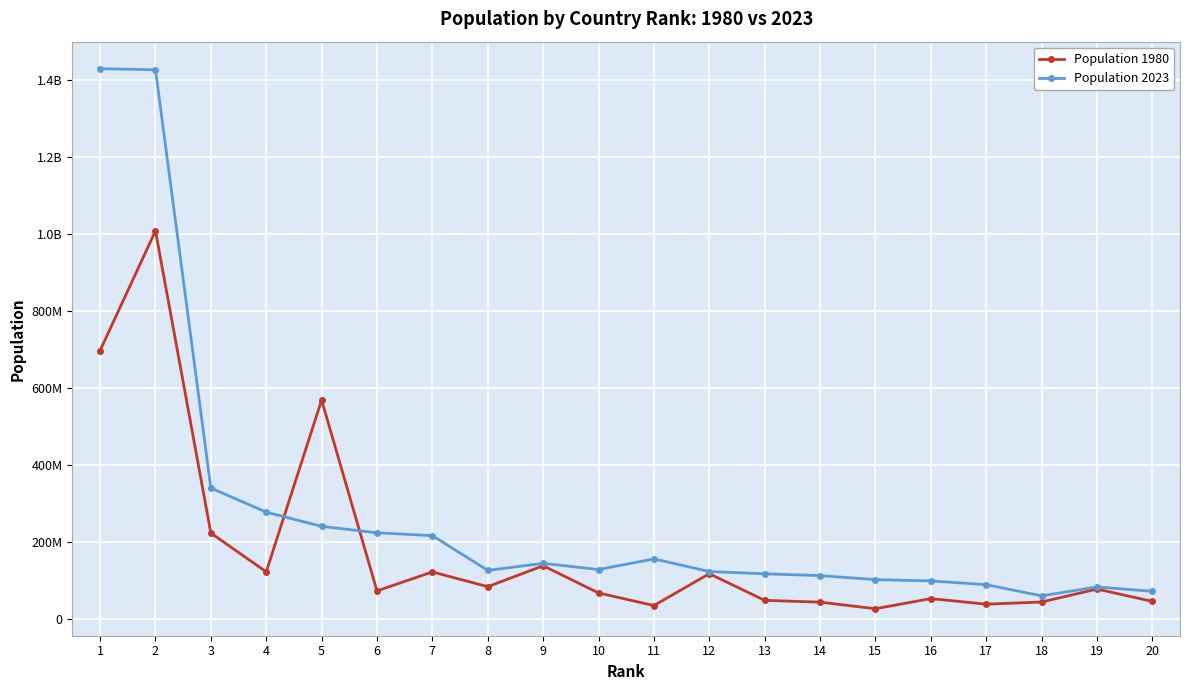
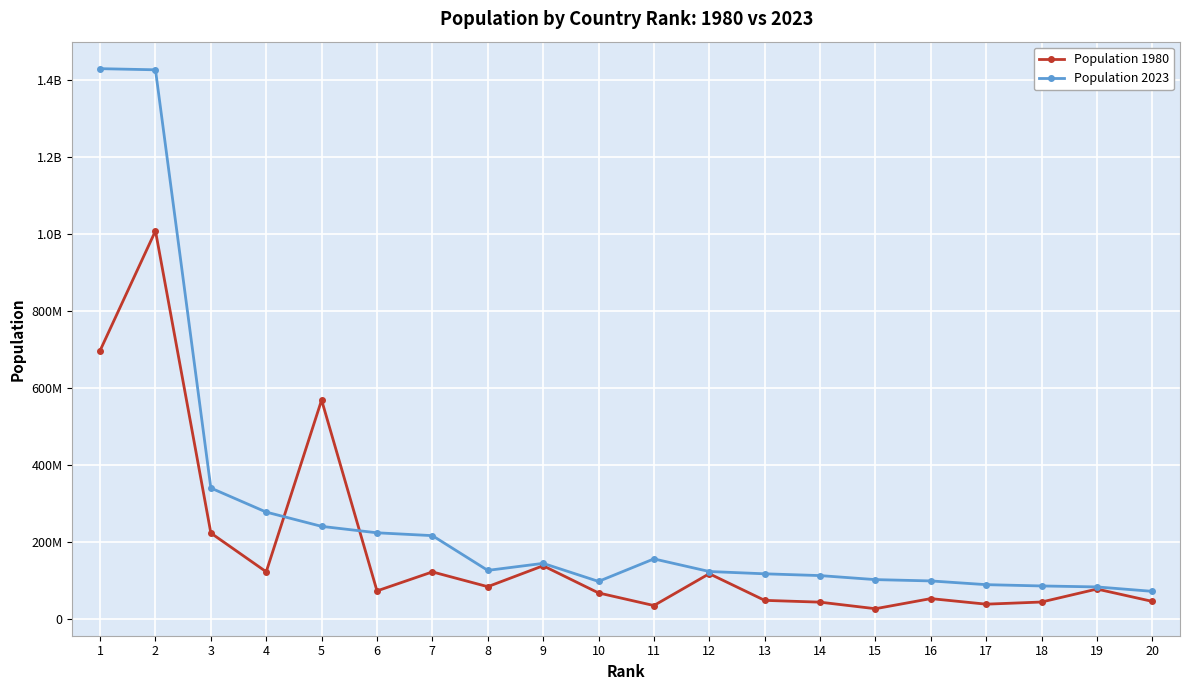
  {
    "Population 1980": {
      "1": 700000000,
      "2": 1010000000,
      "3": 220000000,
      "4": 120000000,
      "5": 570000000,
      "6": 70000000,
      "7": 120000000,
      "8": 80000000,
      "10": 70000000,
      "11": 30000000,
      "13": 50000000,
      "14": 40000000,
      "15": 30000000,
      "16": 50000000,
      "17": 40000000,
      "18": 40000000,
      "20": 50000000
    },
    "Population 2023": {
      "1": 1430000000,
      "2": 1430000000,
      "3": 340000000,
      "4": 280000000,
      "5": 240000000,
      "6": 220000000,
      "7": 220000000,
      "8": 130000000,
-     "10": 130000000,
+     "10": 100000000,
      "11": 160000000,
      "13": 120000000,
      "14": 110000000,
      "15": 100000000,
      "16": 100000000,
      "17": 90000000,
-     "18": 60000000,
+     "18": 90000000,
      "20": 70000000
    }
  }
